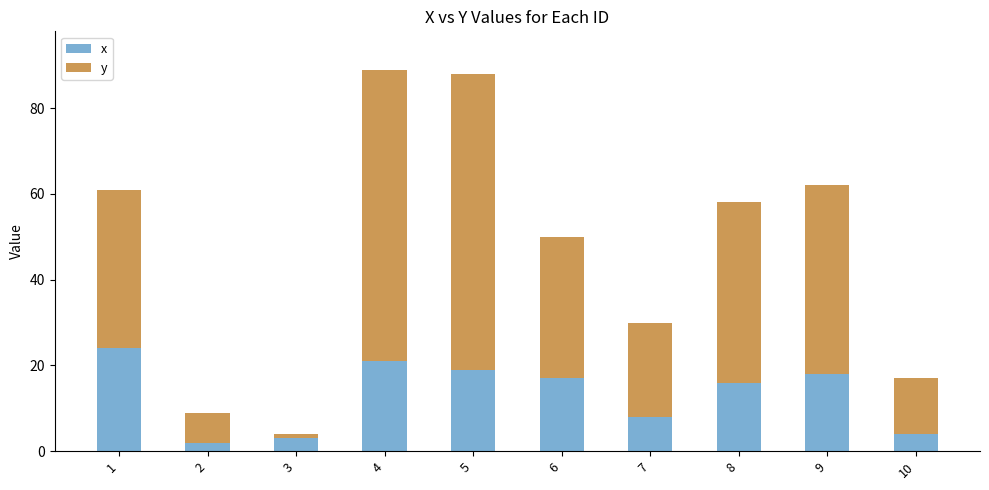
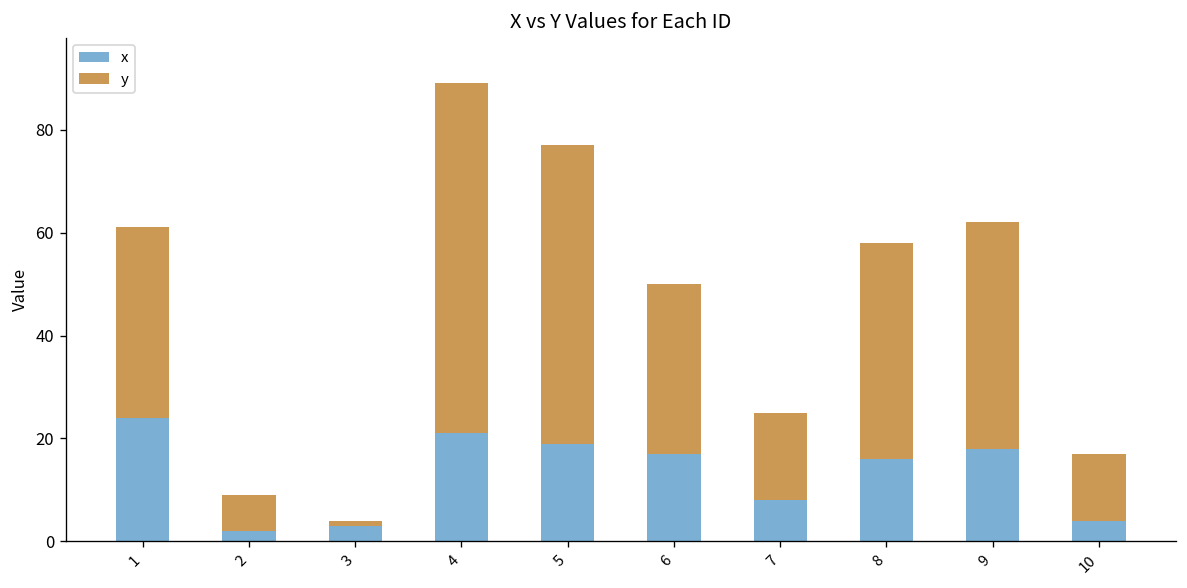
  {
    "x": {
      "1": 24,
      "2": 2,
      "3": 3,
      "4": 21,
      "5": 19,
      "6": 17,
      "7": 8,
      "8": 16,
      "9": 18,
      "10": 4
    },
    "y": {
      "1": 37,
      "2": 7,
      "3": 1,
      "4": 68,
-     "5": 69,
+     "5": 58,
      "6": 33,
-     "7": 22,
+     "7": 17,
      "8": 42,
      "9": 44,
      "10": 13
    }
  }
